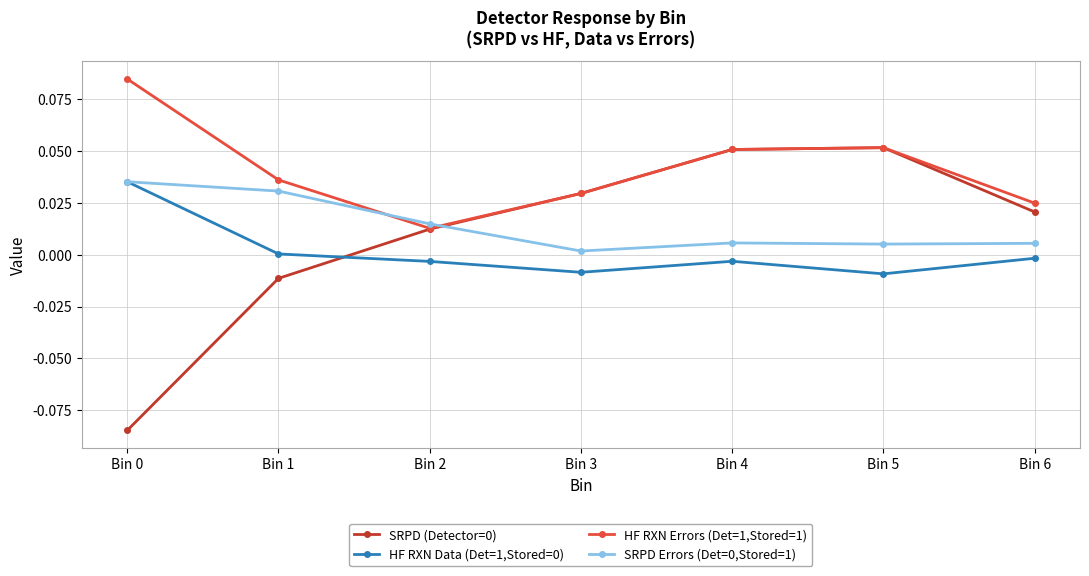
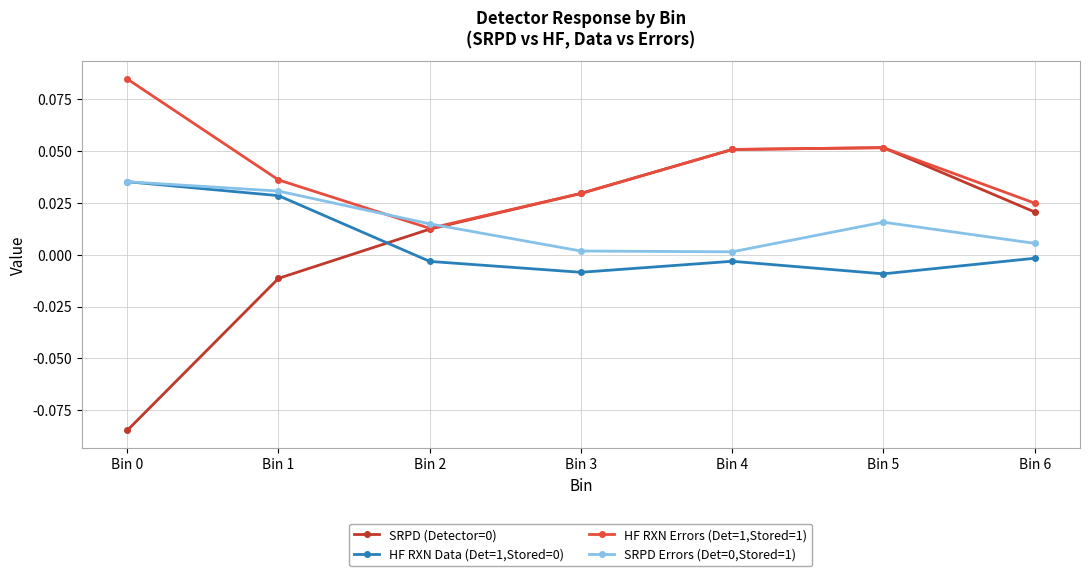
  {
    "HF RXN Data (Det=1,Stored=0)": {
-     "Bin 1": 0.000,
+     "Bin 1": 0.028,
      "Bin 2": -0.003,
      "Bin 3": -0.008,
      "Bin 4": -0.003,
      "Bin 5": -0.009,
      "Bin 6": -0.002
    },
    "SRPD Errors (Det=0,Stored=1)": {
      "Bin 1": 0.031,
      "Bin 2": 0.015,
      "Bin 3": 0.002,
-     "Bin 4": 0.006,
-     "Bin 5": 0.005,
+     "Bin 4": 0.001,
+     "Bin 5": 0.016,
      "Bin 6": 0.005
    }
  }
